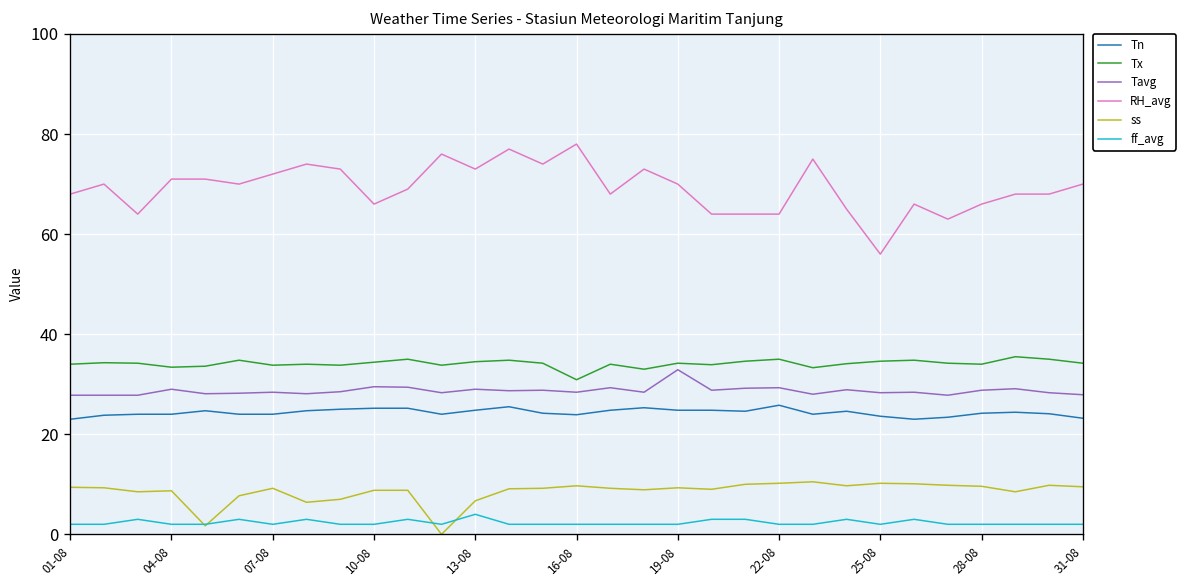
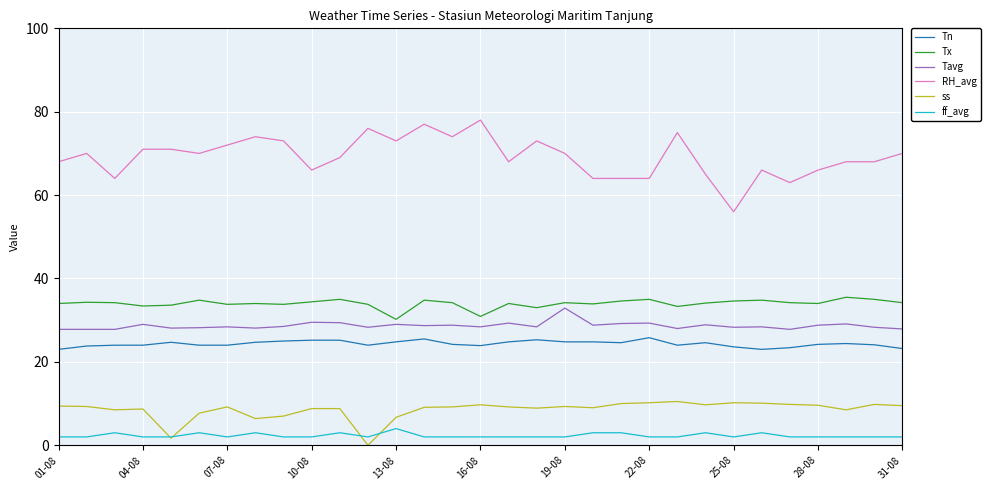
  {
    "Tn": {
      "01-08": 23,
      "04-08": 24,
      "07-08": 24,
      "10-08": 25,
      "13-08": 25,
      "16-08": 24,
      "19-08": 25,
      "22-08": 26,
      "25-08": 24,
      "28-08": 24,
      "31-08": 23
    },
    "Tx": {
      "01-08": 34,
      "04-08": 33,
      "07-08": 34,
      "10-08": 34,
-     "13-08": 35,
+     "13-08": 30,
      "16-08": 31,
      "19-08": 34,
      "22-08": 35,
      "25-08": 35,
      "28-08": 34,
      "31-08": 34
    },
    "Tavg": {
      "01-08": 28,
      "04-08": 29,
      "07-08": 28,
      "10-08": 30,
      "13-08": 29,
      "16-08": 28,
      "19-08": 33,
      "22-08": 29,
      "25-08": 28,
      "28-08": 29,
      "31-08": 28
    },
    "RH_avg": {
      "01-08": 68,
      "04-08": 71,
      "07-08": 72,
      "10-08": 66,
      "13-08": 73,
      "16-08": 78,
      "19-08": 70,
      "22-08": 64,
      "25-08": 56,
      "28-08": 66,
      "31-08": 70
    },
    "ss": {
      "01-08": 9,
      "04-08": 9,
      "07-08": 9,
      "10-08": 9,
      "13-08": 7,
      "16-08": 10,
      "19-08": 9,
      "22-08": 10,
      "25-08": 10,
      "28-08": 10,
      "31-08": 10
    },
    "ff_avg": {
      "01-08": 2,
      "04-08": 2,
      "07-08": 2,
      "10-08": 2,
      "13-08": 4,
      "16-08": 2,
      "19-08": 2,
      "22-08": 2,
      "25-08": 2,
      "28-08": 2,
      "31-08": 2
    }
  }
